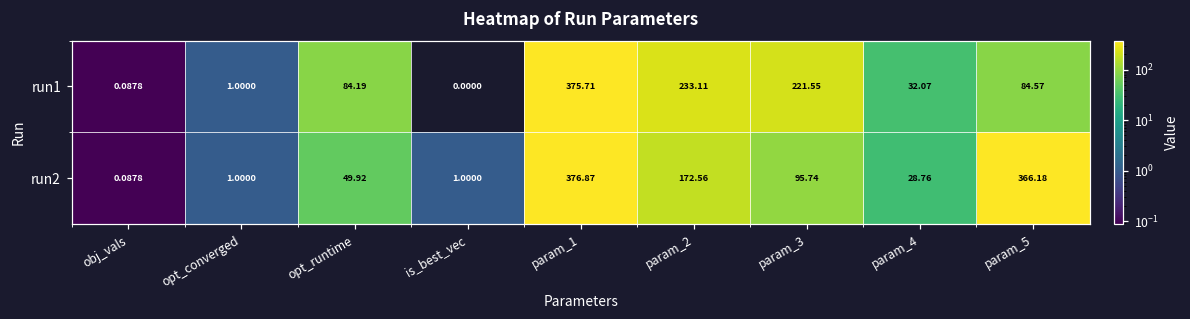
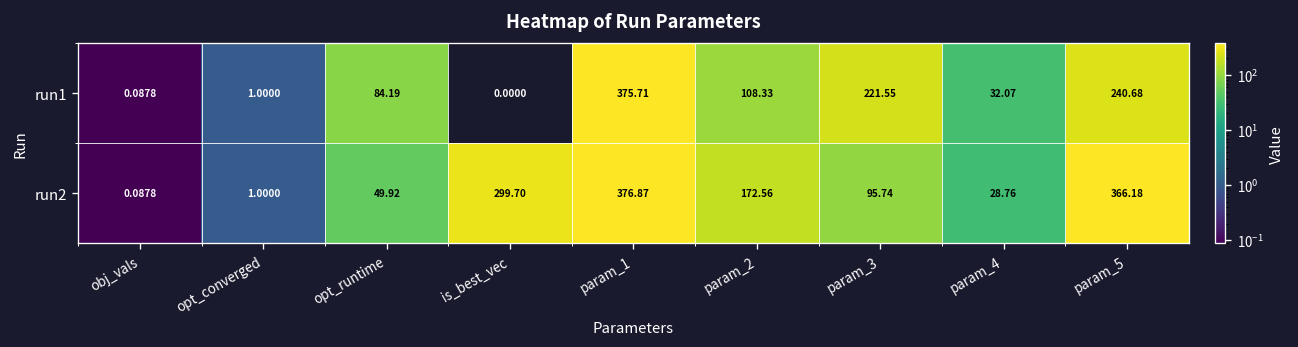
  {
    "run1": {
      "obj_vals": 0.0878,
      "opt_converged": 1.0000,
      "opt_runtime": 84.19,
      "is_best_vec": 0.0000,
      "param_1": 375.71,
-     "param_2": 233.11,
+     "param_2": 108.33,
      "param_3": 221.55,
      "param_4": 32.07,
-     "param_5": 84.57
+     "param_5": 240.68
    },
    "run2": {
      "obj_vals": 0.0878,
      "opt_converged": 1.0000,
      "opt_runtime": 49.92,
-     "is_best_vec": 1.0000,
+     "is_best_vec": 299.70,
      "param_1": 376.87,
      "param_2": 172.56,
      "param_3": 95.74,
      "param_4": 28.76,
      "param_5": 366.18
    }
  }
